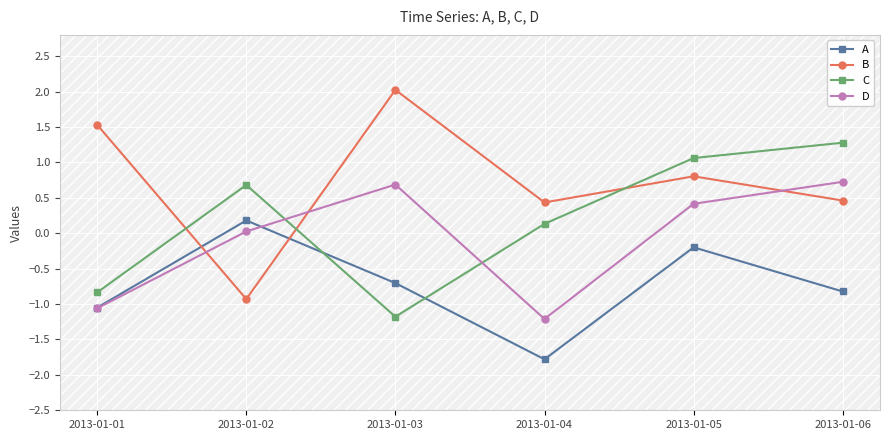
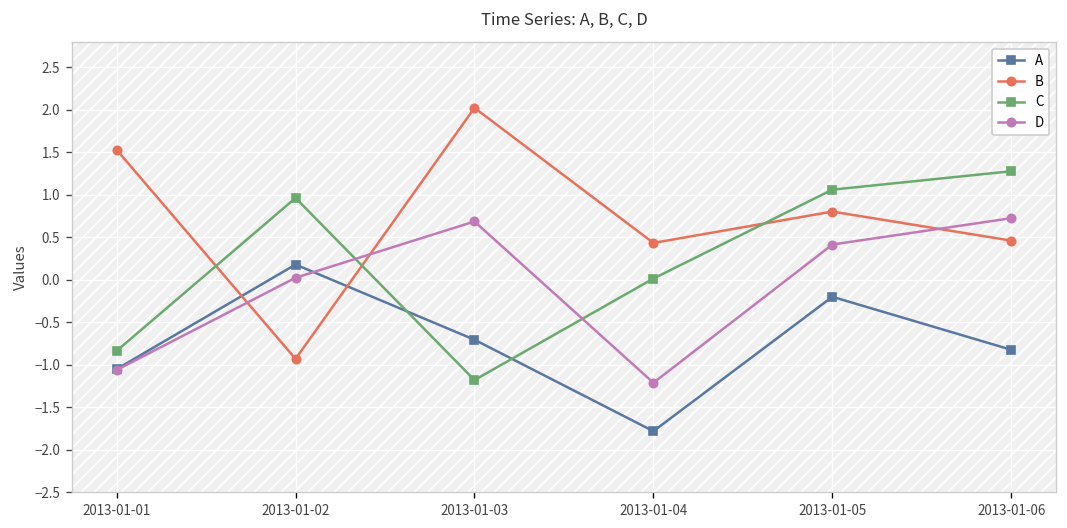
  {
    "A": {
      "2013-01-02": 0.2,
      "2013-01-03": -0.7,
      "2013-01-04": -1.8,
      "2013-01-05": -0.2,
      "2013-01-06": -0.8
    },
    "B": {
      "2013-01-01": 1.5,
      "2013-01-02": -0.9,
      "2013-01-03": 2.0,
      "2013-01-04": 0.4,
      "2013-01-05": 0.8,
      "2013-01-06": 0.5
    },
    "C": {
      "2013-01-01": -0.8,
-     "2013-01-02": 0.7,
+     "2013-01-02": 1.0,
      "2013-01-03": -1.2,
-     "2013-01-04": 0.1,
+     "2013-01-04": 0.0,
      "2013-01-05": 1.1,
      "2013-01-06": 1.3
    },
    "D": {
      "2013-01-02": 0.0,
      "2013-01-03": 0.7,
      "2013-01-04": -1.2,
      "2013-01-05": 0.4,
      "2013-01-06": 0.7
    }
  }
